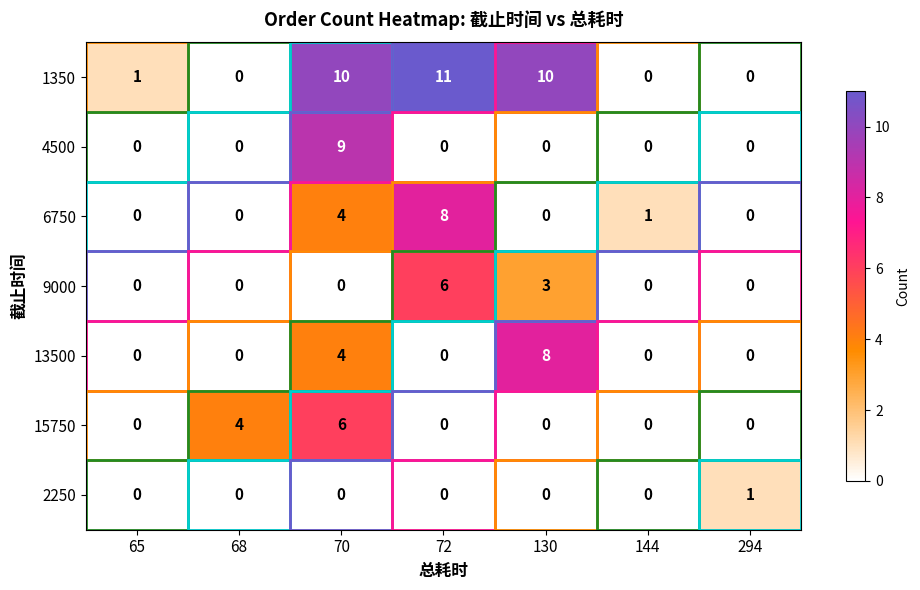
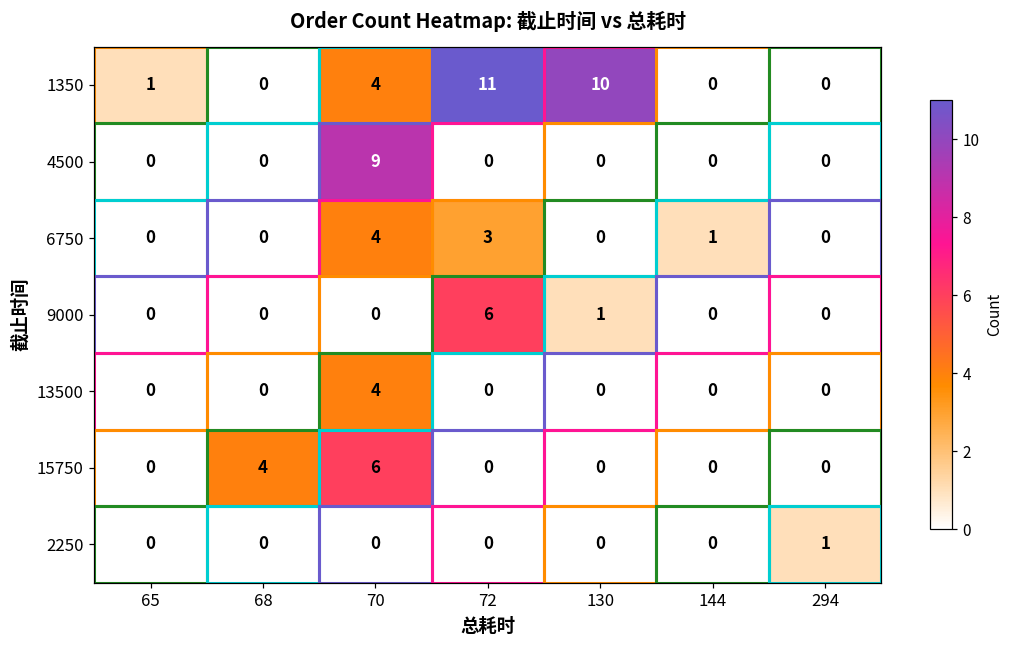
  {
    "1350": {
      "65": 1,
      "68": 0,
-     "70": 10,
+     "70": 4,
      "72": 11,
      "130": 10,
      "144": 0,
      "294": 0
    },
    "4500": {
      "65": 0,
      "68": 0,
      "70": 9,
      "72": 0,
      "130": 0,
      "144": 0,
      "294": 0
    },
    "6750": {
      "65": 0,
      "68": 0,
      "70": 4,
-     "72": 8,
+     "72": 3,
      "130": 0,
      "144": 1,
      "294": 0
    },
    "9000": {
      "65": 0,
      "68": 0,
      "70": 0,
      "72": 6,
-     "130": 3,
+     "130": 1,
      "144": 0,
      "294": 0
    },
    "13500": {
      "65": 0,
      "68": 0,
      "70": 4,
      "72": 0,
-     "130": 8,
+     "130": 0,
      "144": 0,
      "294": 0
    },
    "15750": {
      "65": 0,
      "68": 4,
      "70": 6,
      "72": 0,
      "130": 0,
      "144": 0,
      "294": 0
    },
    "2250": {
      "65": 0,
      "68": 0,
      "70": 0,
      "72": 0,
      "130": 0,
      "144": 0,
      "294": 1
    }
  }
